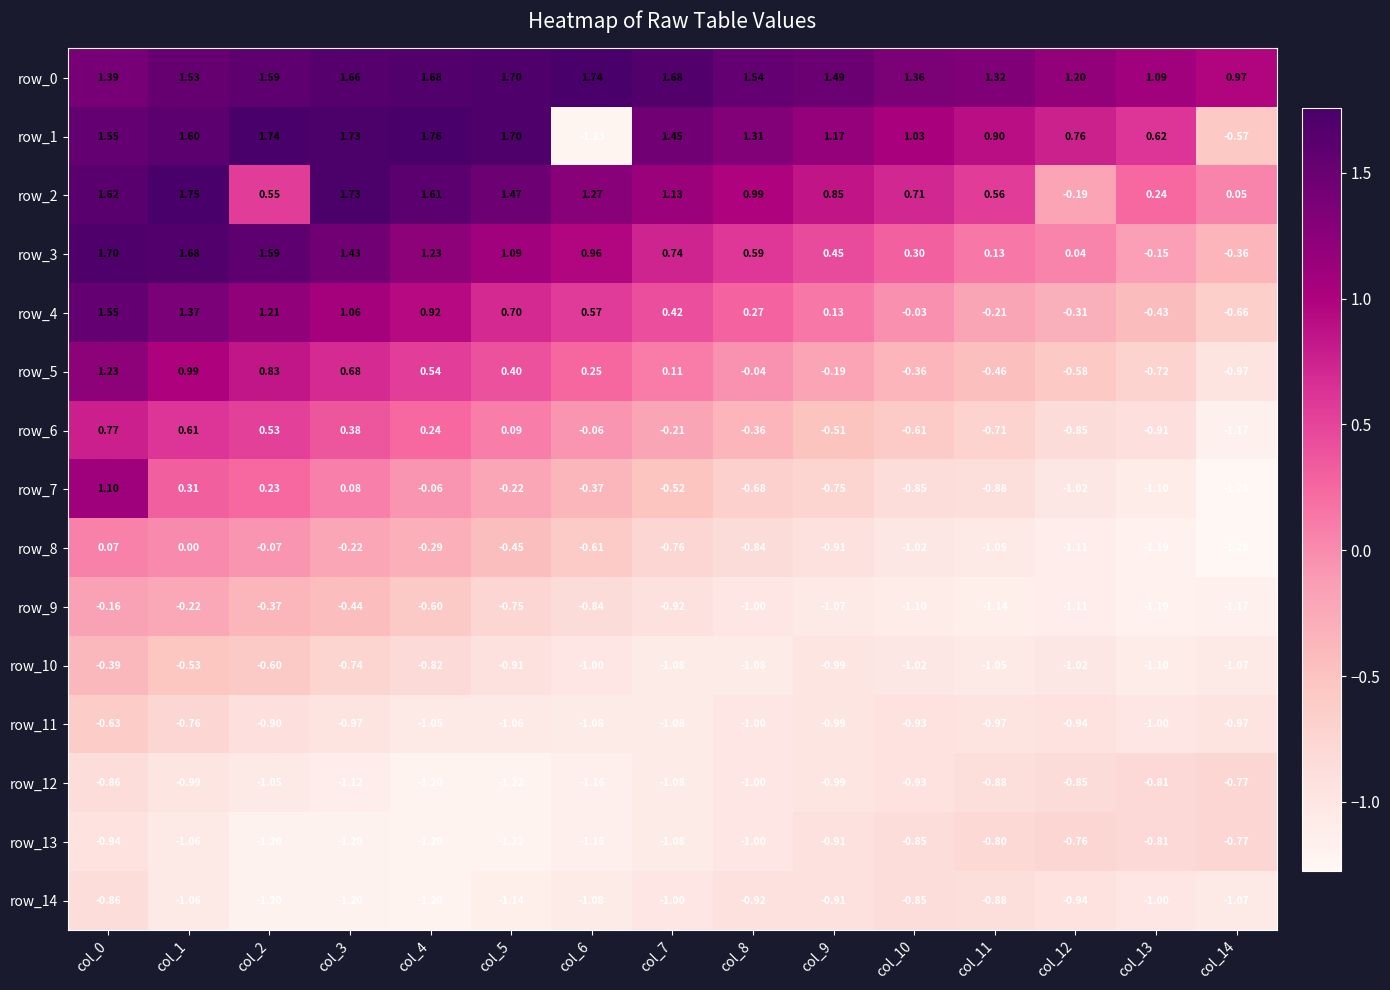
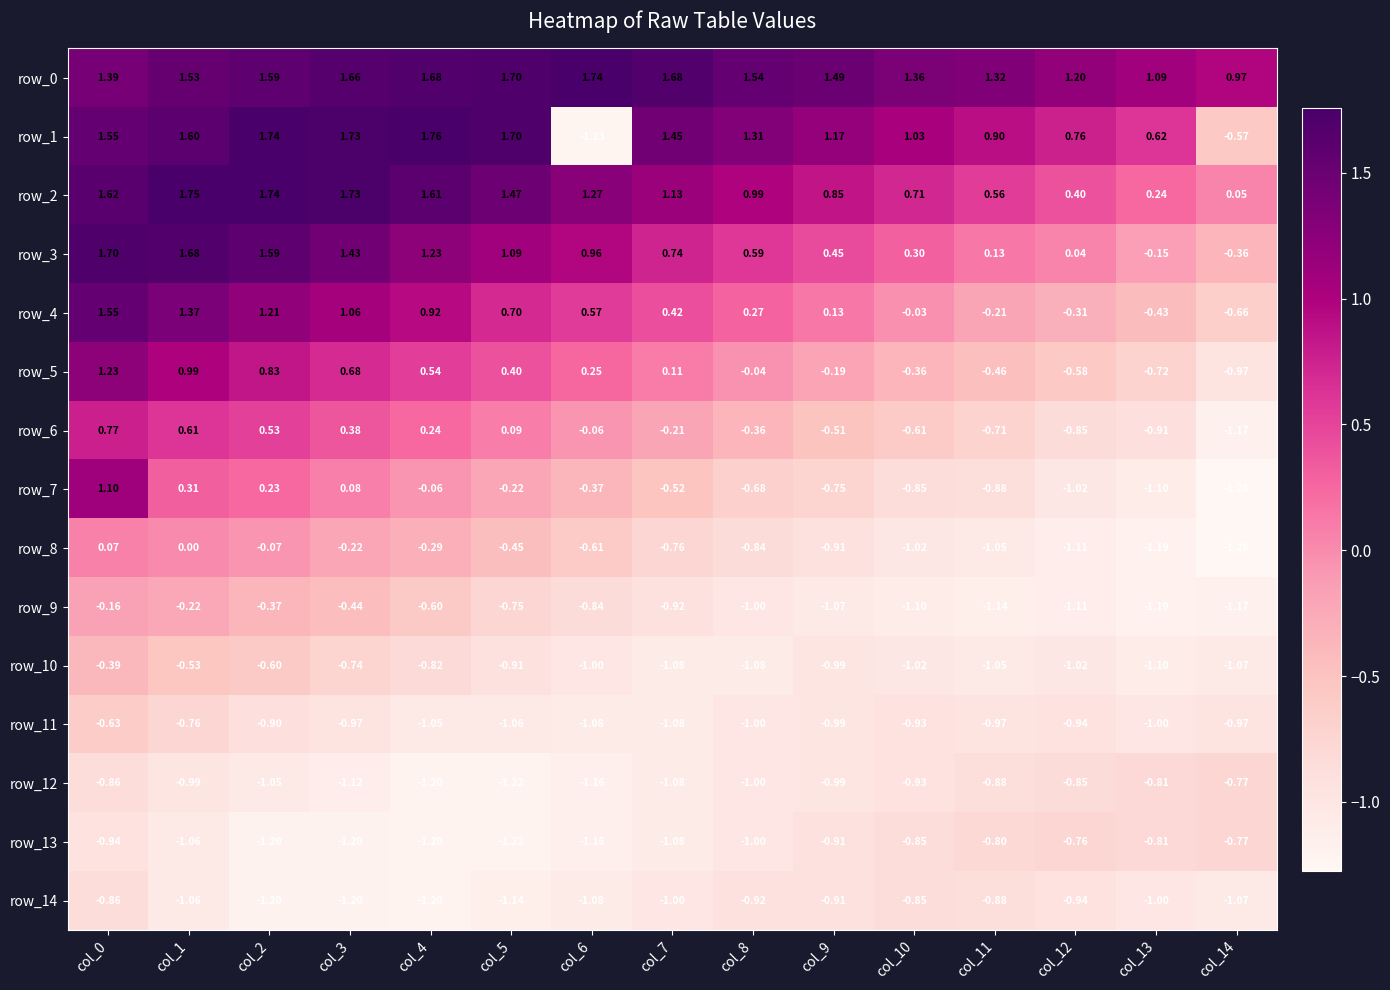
  {
    "row_0": {
      "col_0": 1.39,
      "col_1": 1.53,
      "col_2": 1.59,
      "col_3": 1.66,
      "col_4": 1.68,
      "col_5": 1.70,
      "col_6": 1.74,
      "col_7": 1.68,
      "col_8": 1.54,
      "col_9": 1.49,
      "col_10": 1.36,
      "col_11": 1.32,
      "col_12": 1.20,
      "col_13": 1.09,
      "col_14": 0.97
    },
    "row_1": {
      "col_0": 1.55,
      "col_1": 1.60,
      "col_2": 1.74,
      "col_3": 1.73,
      "col_4": 1.76,
      "col_5": 1.70,
      "col_7": 1.45,
      "col_8": 1.31,
      "col_9": 1.17,
      "col_10": 1.03,
      "col_11": 0.90,
      "col_12": 0.76,
      "col_13": 0.62,
      "col_14": -0.57
    },
    "row_2": {
      "col_0": 1.62,
      "col_1": 1.75,
-     "col_2": 0.55,
+     "col_2": 1.74,
      "col_3": 1.73,
      "col_4": 1.61,
      "col_5": 1.47,
      "col_6": 1.27,
      "col_7": 1.13,
      "col_8": 0.99,
      "col_9": 0.85,
      "col_10": 0.71,
      "col_11": 0.56,
-     "col_12": -0.19,
+     "col_12": 0.40,
      "col_13": 0.24,
      "col_14": 0.05
    },
    "row_3": {
      "col_0": 1.70,
      "col_1": 1.68,
      "col_2": 1.59,
      "col_3": 1.43,
      "col_4": 1.23,
      "col_5": 1.09,
      "col_6": 0.96,
      "col_7": 0.74,
      "col_8": 0.59,
      "col_9": 0.45,
      "col_10": 0.30,
      "col_11": 0.13,
      "col_12": 0.04,
      "col_13": -0.15,
      "col_14": -0.36
    },
    "row_4": {
      "col_0": 1.55,
      "col_1": 1.37,
      "col_2": 1.21,
      "col_3": 1.06,
      "col_4": 0.92,
      "col_5": 0.70,
      "col_6": 0.57,
      "col_7": 0.42,
      "col_8": 0.27,
      "col_9": 0.13,
      "col_10": -0.03,
      "col_11": -0.21,
      "col_12": -0.31,
      "col_13": -0.43,
      "col_14": -0.66
    },
    "row_5": {
      "col_0": 1.23,
      "col_1": 0.99,
      "col_2": 0.83,
      "col_3": 0.68,
      "col_4": 0.54,
      "col_5": 0.40,
      "col_6": 0.25,
      "col_7": 0.11,
      "col_8": -0.04,
      "col_9": -0.19,
      "col_10": -0.36,
      "col_11": -0.46,
      "col_12": -0.58,
      "col_13": -0.72
    },
    "row_6": {
      "col_0": 0.77,
      "col_1": 0.61,
      "col_2": 0.53,
      "col_3": 0.38,
      "col_4": 0.24,
      "col_5": 0.09,
      "col_6": -0.06,
      "col_7": -0.21,
      "col_8": -0.36,
      "col_9": -0.51,
      "col_10": -0.61,
      "col_11": -0.71
    },
    "row_7": {
      "col_0": 1.10,
      "col_1": 0.31,
      "col_2": 0.23,
      "col_3": 0.08,
      "col_4": -0.06,
      "col_5": -0.22,
      "col_6": -0.37,
      "col_7": -0.52,
      "col_8": -0.68
    },
    "row_8": {
      "col_0": 0.07,
      "col_1": 0.00,
      "col_2": -0.07,
      "col_3": -0.22,
      "col_4": -0.29,
      "col_5": -0.45,
      "col_6": -0.61
    },
    "row_9": {
      "col_0": -0.16,
      "col_1": -0.22,
      "col_2": -0.37,
      "col_3": -0.44,
      "col_4": -0.60
    },
    "row_10": {
      "col_0": -0.39,
      "col_1": -0.53,
      "col_2": -0.60
    },
    "row_11": {
      "col_0": -0.63
    }
  }
